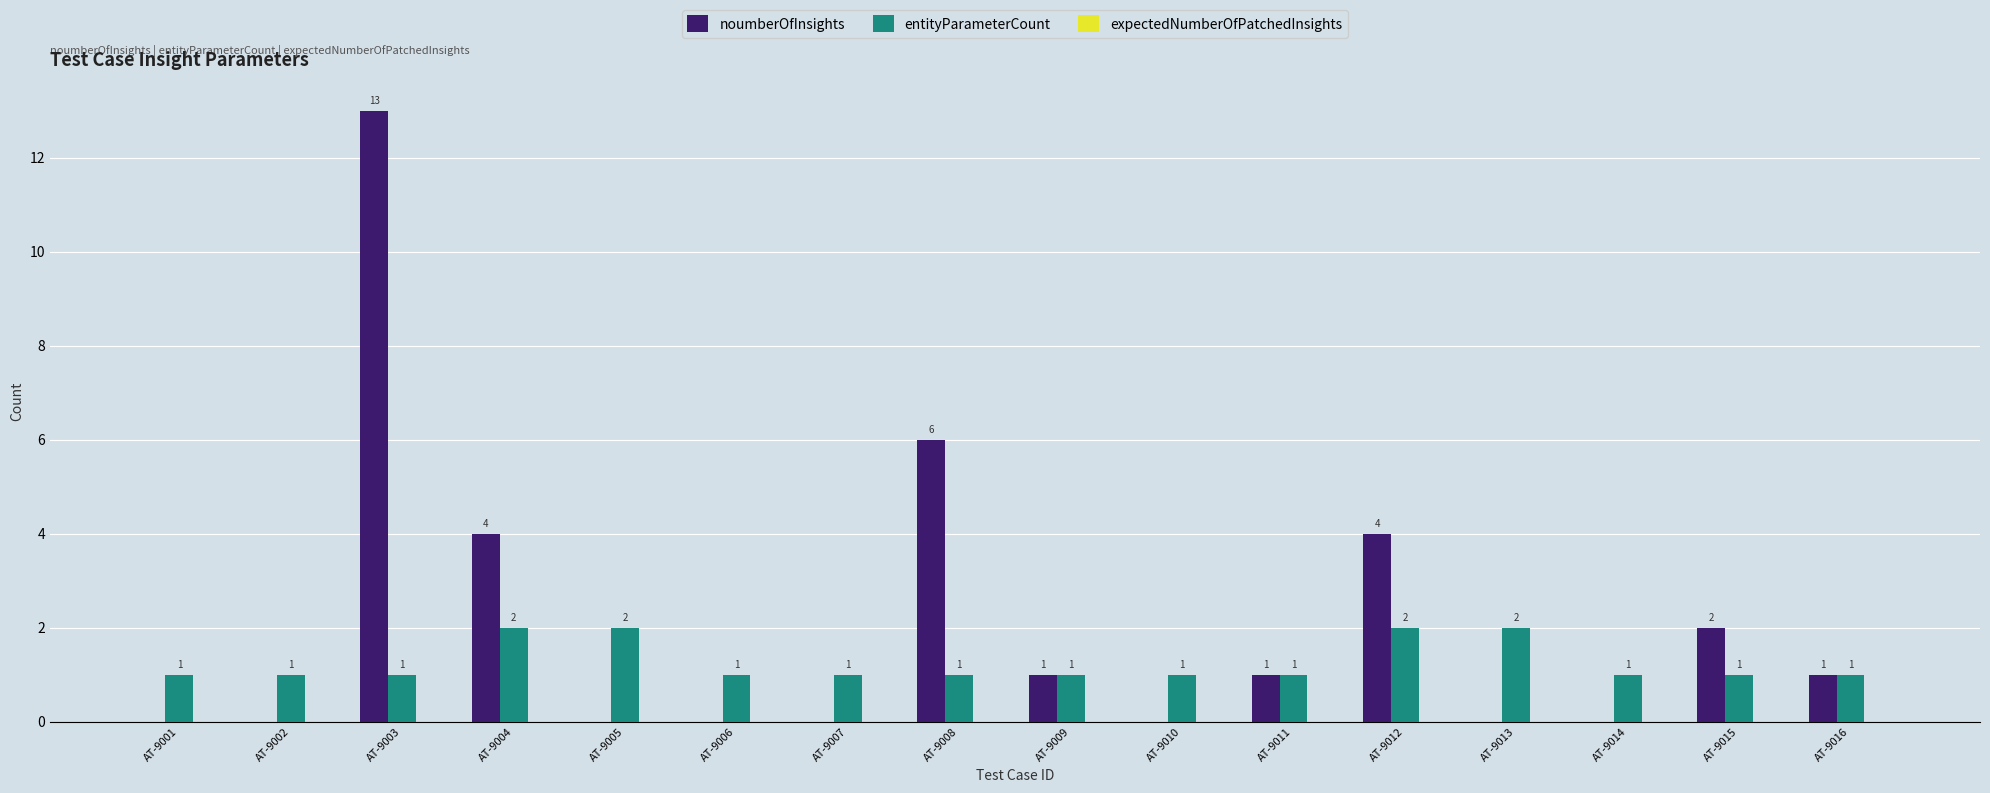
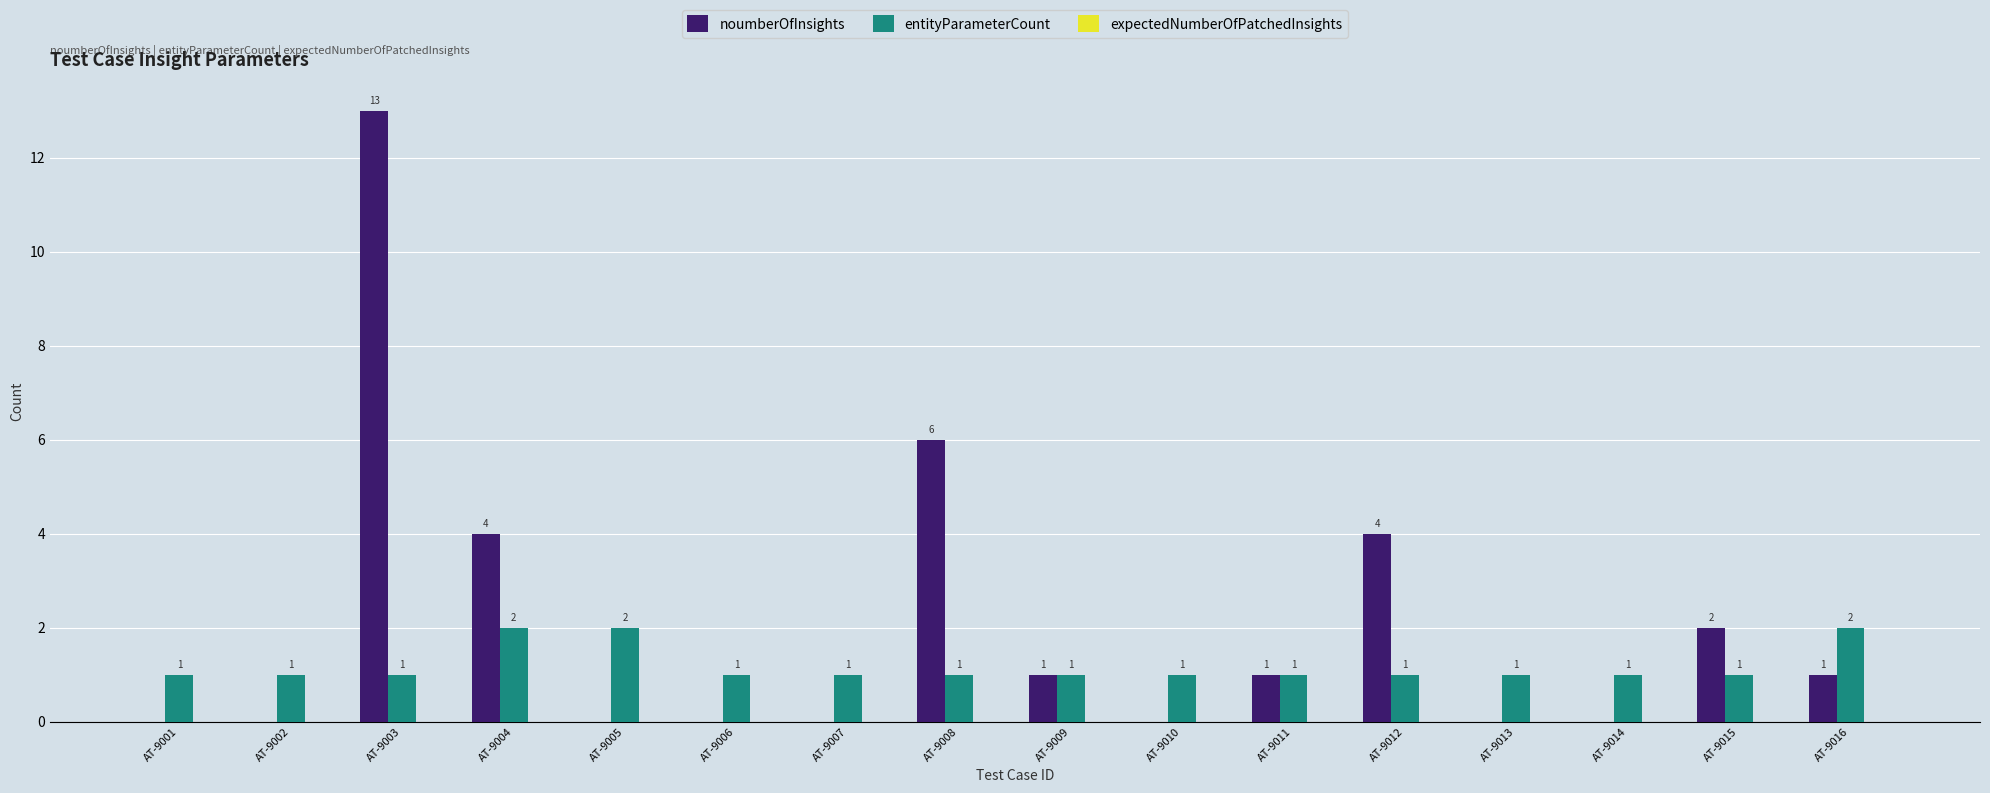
  {
    "noumberOfInsights": {
      "AT-9003": 13,
      "AT-9004": 4,
      "AT-9008": 6,
      "AT-9009": 1,
      "AT-9011": 1,
      "AT-9012": 4,
      "AT-9015": 2,
      "AT-9016": 1
    },
    "entityParameterCount": {
      "AT-9001": 1,
      "AT-9002": 1,
      "AT-9003": 1,
      "AT-9004": 2,
      "AT-9005": 2,
      "AT-9006": 1,
      "AT-9007": 1,
      "AT-9008": 1,
      "AT-9009": 1,
      "AT-9010": 1,
      "AT-9011": 1,
-     "AT-9012": 2,
-     "AT-9013": 2,
+     "AT-9012": 1,
+     "AT-9013": 1,
      "AT-9014": 1,
      "AT-9015": 1,
-     "AT-9016": 1
+     "AT-9016": 2
    },
    "expectedNumberOfPatchedInsights": {
      "AT-9001": 0.0,
      "AT-9002": 0.0,
      "AT-9003": 0.0,
      "AT-9004": 0.0,
      "AT-9005": 0.0,
      "AT-9006": 0.0,
      "AT-9007": 0.0,
      "AT-9008": 0.0,
      "AT-9009": 0.0,
      "AT-9010": 0.0,
      "AT-9011": 0.0,
      "AT-9012": 0.0,
      "AT-9013": 0.0,
      "AT-9014": 0.0,
      "AT-9015": 0.0,
      "AT-9016": 0.0
    }
  }
